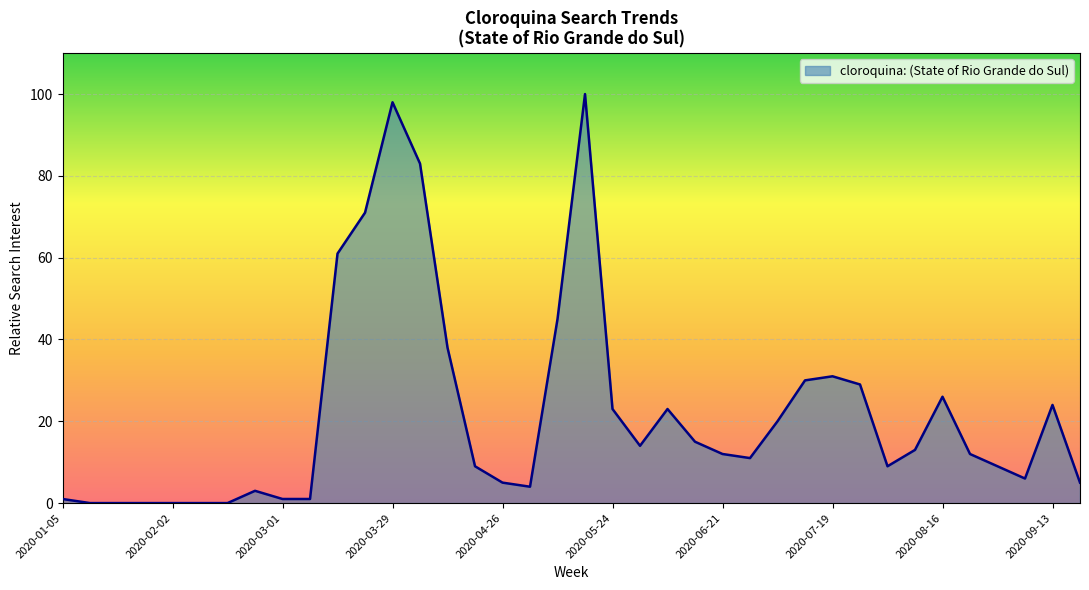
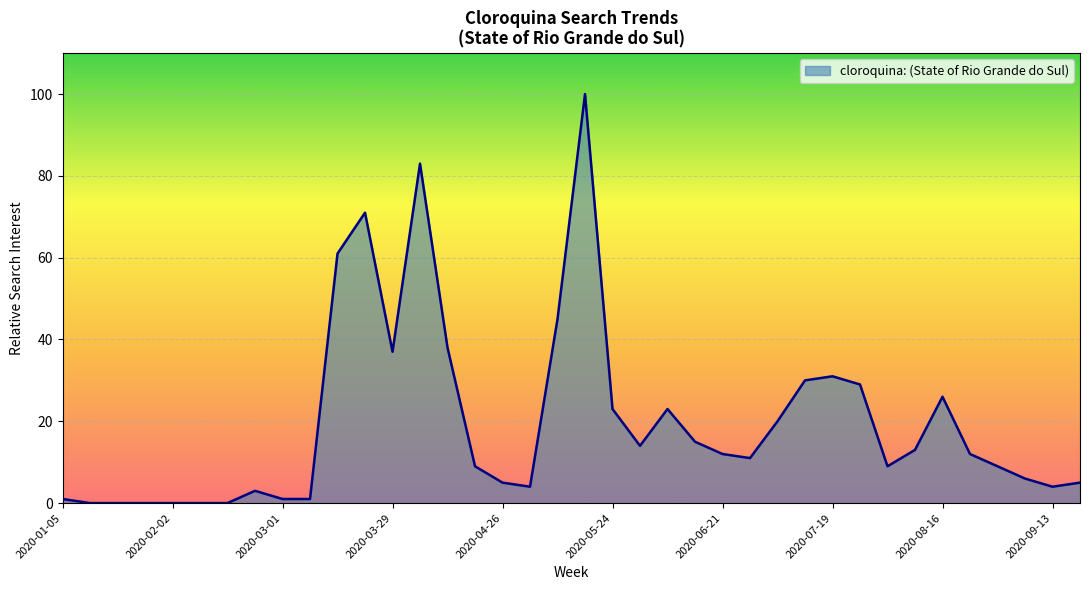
  {
    "2020-01-05": 1,
    "2020-02-02": 0,
    "2020-03-01": 1,
-   "2020-03-29": 98,
+   "2020-03-29": 37,
    "2020-04-26": 5,
    "2020-05-24": 23,
    "2020-06-21": 12,
    "2020-07-19": 31,
    "2020-08-16": 26,
-   "2020-09-13": 24
+   "2020-09-13": 4
  }
